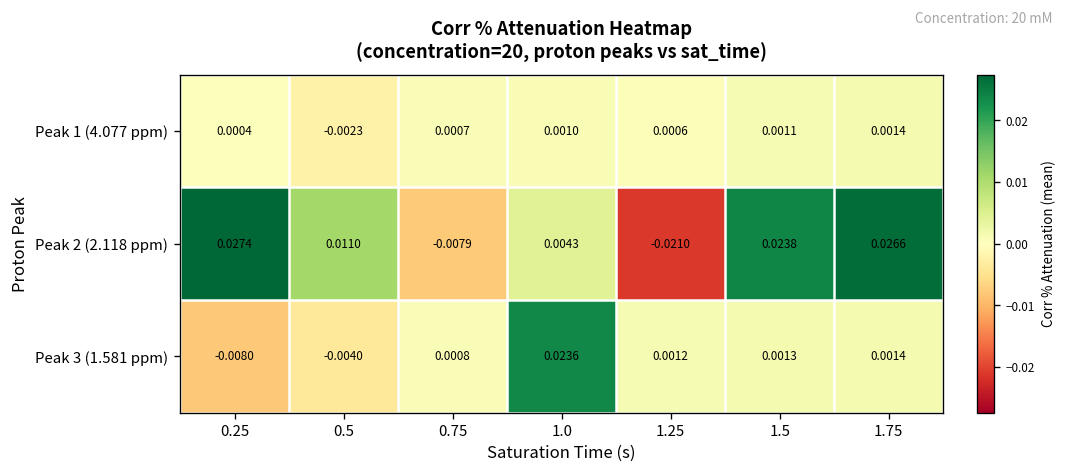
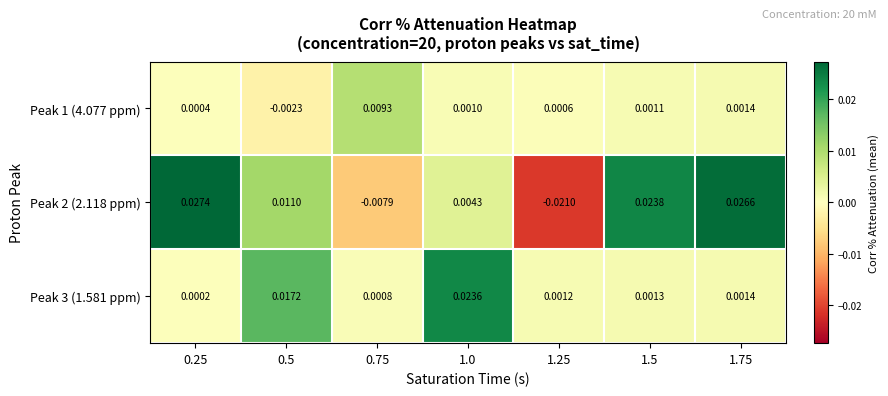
  {
    "Peak 1 (4.077 ppm)": {
      "0.25": 0.0004,
      "0.5": -0.0023,
-     "0.75": 0.0007,
+     "0.75": 0.0093,
      "1.0": 0.0010,
      "1.25": 0.0006,
      "1.5": 0.0011,
      "1.75": 0.0014
    },
    "Peak 2 (2.118 ppm)": {
      "0.25": 0.0274,
      "0.5": 0.0110,
      "0.75": -0.0079,
      "1.0": 0.0043,
      "1.25": -0.0210,
      "1.5": 0.0238,
      "1.75": 0.0266
    },
    "Peak 3 (1.581 ppm)": {
-     "0.25": -0.0080,
-     "0.5": -0.0040,
+     "0.25": 0.0002,
+     "0.5": 0.0172,
      "0.75": 0.0008,
      "1.0": 0.0236,
      "1.25": 0.0012,
      "1.5": 0.0013,
      "1.75": 0.0014
    }
  }
